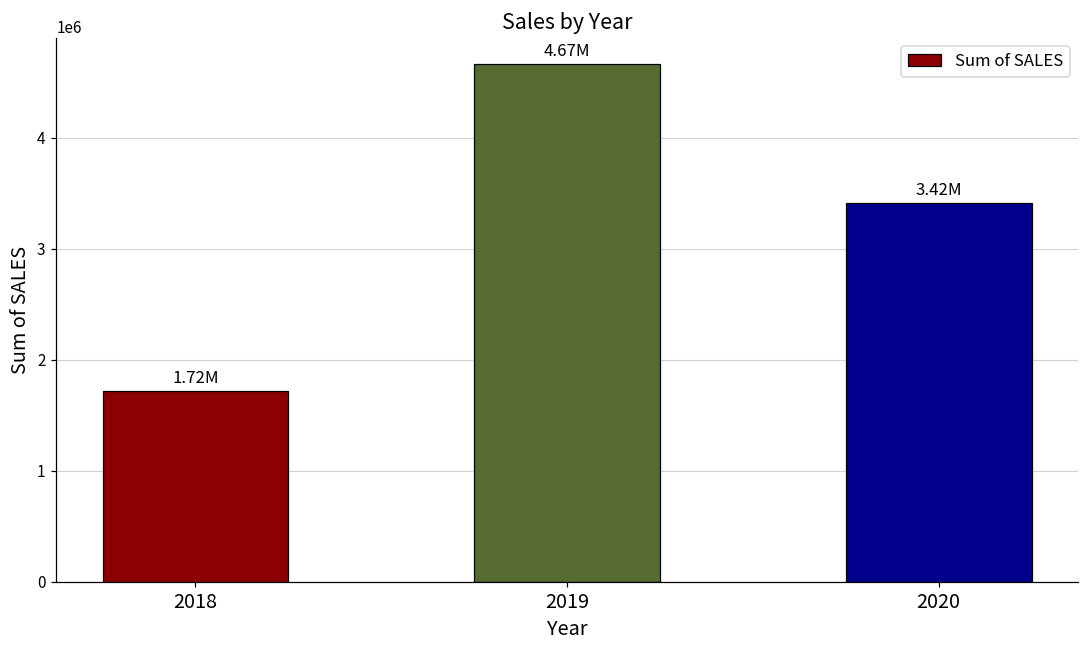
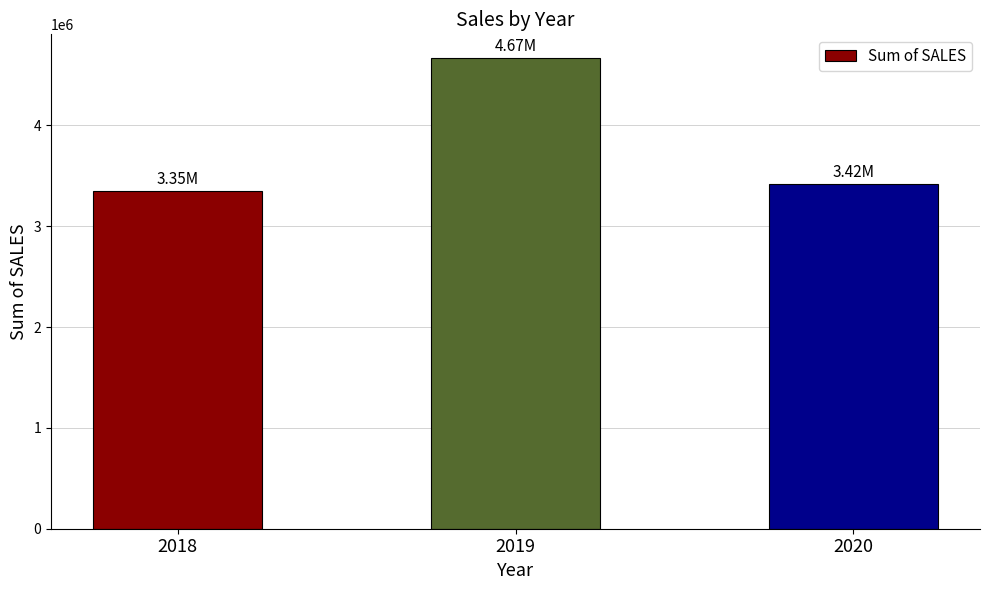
  {
-   "2018": "1.72M",
+   "2018": "3.35M",
    "2019": "4.67M",
    "2020": "3.42M"
  }
